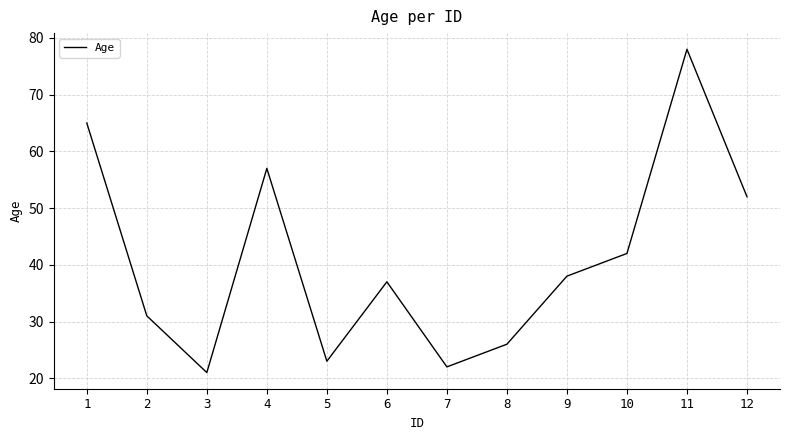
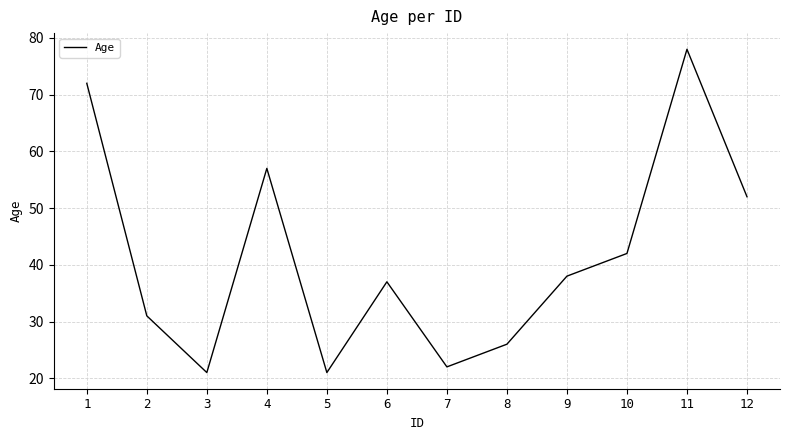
  {
-   "1": 65,
+   "1": 72,
    "2": 31,
    "3": 21,
    "4": 57,
-   "5": 23,
+   "5": 21,
    "6": 37,
    "7": 22,
    "8": 26,
    "9": 38,
    "10": 42,
    "11": 78,
    "12": 52
  }
